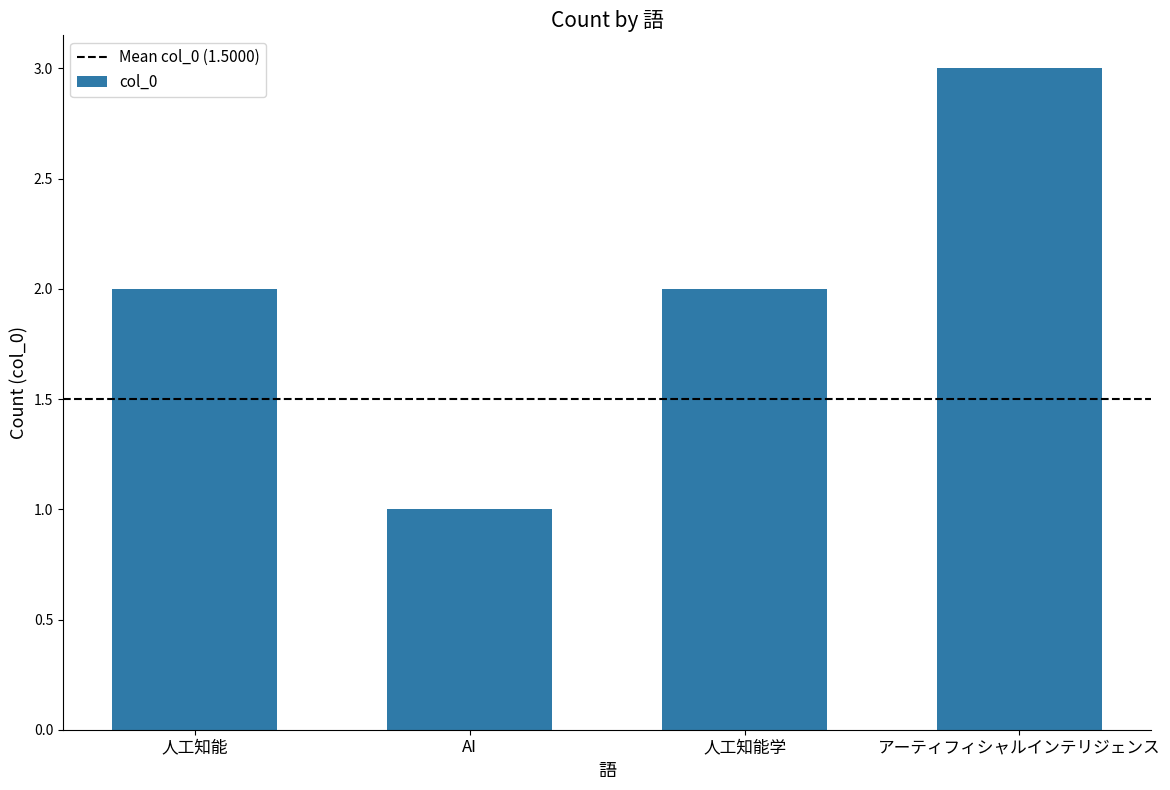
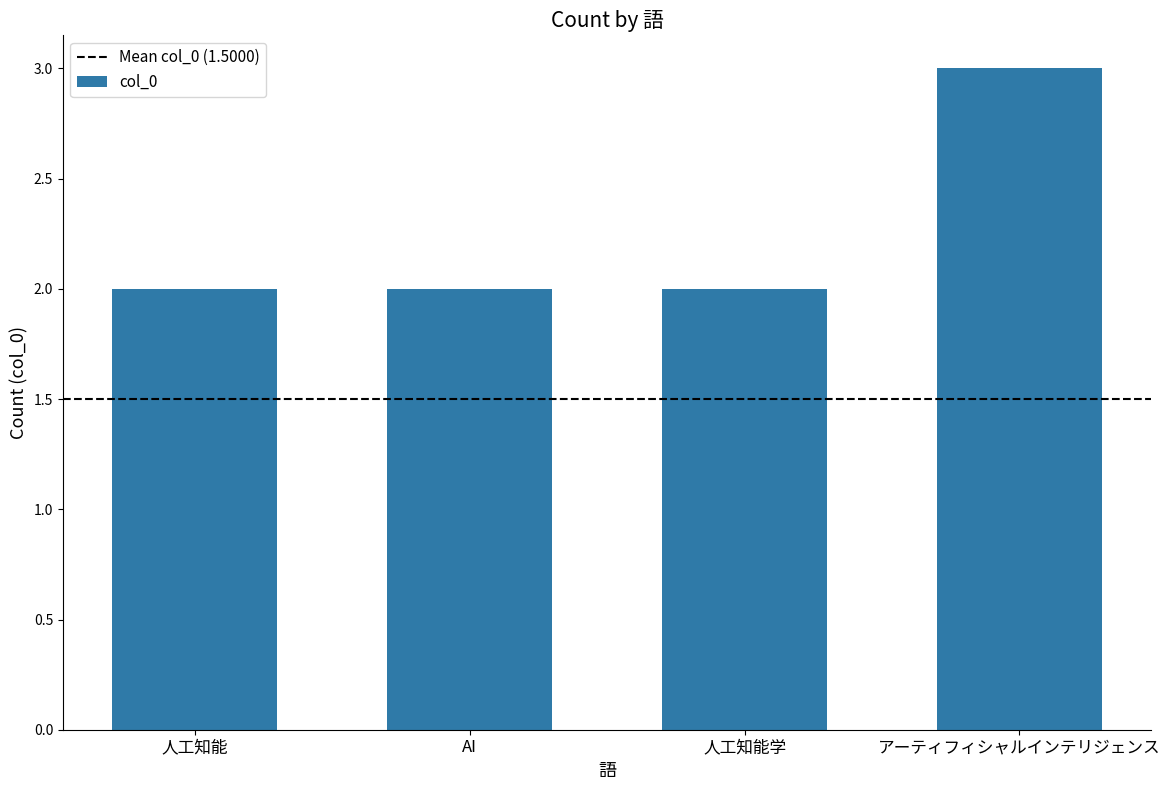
  {
    "人工知能": 2,
-   "AI": 1,
+   "AI": 2,
    "人工知能学": 2,
    "アーティフィシャルインテリジェンス": 3
  }
